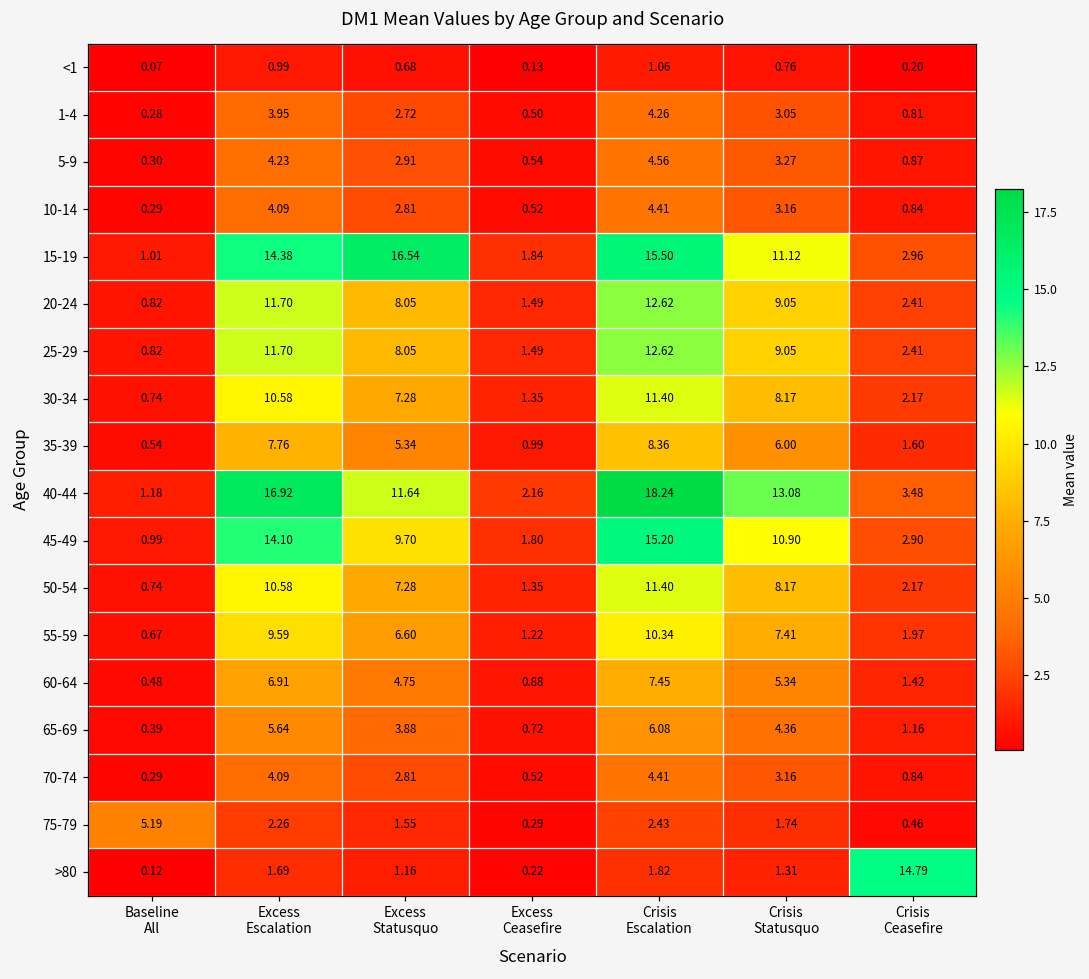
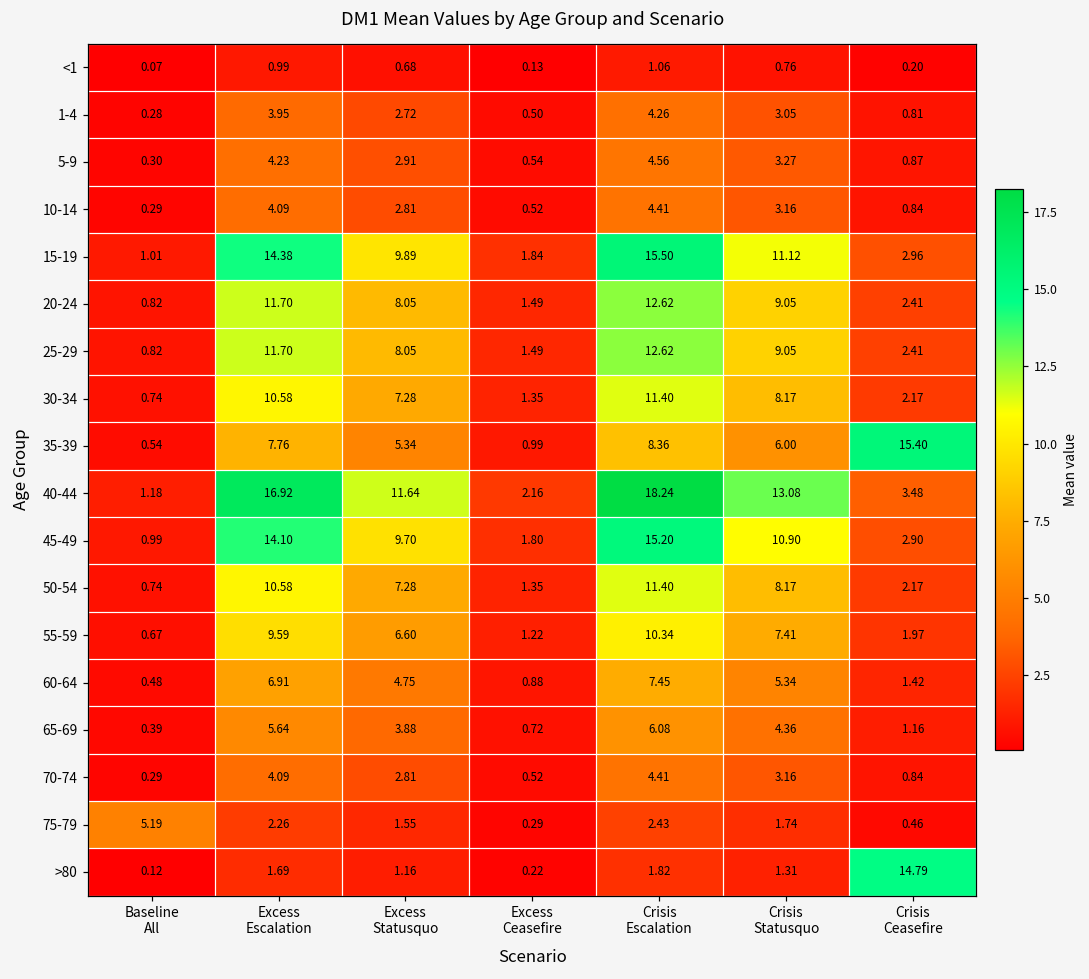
  {
    "<1": {
      "Baseline All": 0.07,
      "Excess Escalation": 0.99,
      "Excess Statusquo": 0.68,
      "Excess Ceasefire": 0.13,
      "Crisis Escalation": 1.06,
      "Crisis Statusquo": 0.76,
      "Crisis Ceasefire": 0.20
    },
    "1-4": {
      "Baseline All": 0.28,
      "Excess Escalation": 3.95,
      "Excess Statusquo": 2.72,
      "Excess Ceasefire": 0.50,
      "Crisis Escalation": 4.26,
      "Crisis Statusquo": 3.05,
      "Crisis Ceasefire": 0.81
    },
    "5-9": {
      "Baseline All": 0.30,
      "Excess Escalation": 4.23,
      "Excess Statusquo": 2.91,
      "Excess Ceasefire": 0.54,
      "Crisis Escalation": 4.56,
      "Crisis Statusquo": 3.27,
      "Crisis Ceasefire": 0.87
    },
    "10-14": {
      "Baseline All": 0.29,
      "Excess Escalation": 4.09,
      "Excess Statusquo": 2.81,
      "Excess Ceasefire": 0.52,
      "Crisis Escalation": 4.41,
      "Crisis Statusquo": 3.16,
      "Crisis Ceasefire": 0.84
    },
    "15-19": {
      "Baseline All": 1.01,
      "Excess Escalation": 14.38,
-     "Excess Statusquo": 16.54,
+     "Excess Statusquo": 9.89,
      "Excess Ceasefire": 1.84,
      "Crisis Escalation": 15.50,
      "Crisis Statusquo": 11.12,
      "Crisis Ceasefire": 2.96
    },
    "20-24": {
      "Baseline All": 0.82,
      "Excess Escalation": 11.70,
      "Excess Statusquo": 8.05,
      "Excess Ceasefire": 1.49,
      "Crisis Escalation": 12.62,
      "Crisis Statusquo": 9.05,
      "Crisis Ceasefire": 2.41
    },
    "25-29": {
      "Baseline All": 0.82,
      "Excess Escalation": 11.70,
      "Excess Statusquo": 8.05,
      "Excess Ceasefire": 1.49,
      "Crisis Escalation": 12.62,
      "Crisis Statusquo": 9.05,
      "Crisis Ceasefire": 2.41
    },
    "30-34": {
      "Baseline All": 0.74,
      "Excess Escalation": 10.58,
      "Excess Statusquo": 7.28,
      "Excess Ceasefire": 1.35,
      "Crisis Escalation": 11.40,
      "Crisis Statusquo": 8.17,
      "Crisis Ceasefire": 2.17
    },
    "35-39": {
      "Baseline All": 0.54,
      "Excess Escalation": 7.76,
      "Excess Statusquo": 5.34,
      "Excess Ceasefire": 0.99,
      "Crisis Escalation": 8.36,
      "Crisis Statusquo": 6.00,
-     "Crisis Ceasefire": 1.60
+     "Crisis Ceasefire": 15.40
    },
    "40-44": {
      "Baseline All": 1.18,
      "Excess Escalation": 16.92,
      "Excess Statusquo": 11.64,
      "Excess Ceasefire": 2.16,
      "Crisis Escalation": 18.24,
      "Crisis Statusquo": 13.08,
      "Crisis Ceasefire": 3.48
    },
    "45-49": {
      "Baseline All": 0.99,
      "Excess Escalation": 14.10,
      "Excess Statusquo": 9.70,
      "Excess Ceasefire": 1.80,
      "Crisis Escalation": 15.20,
      "Crisis Statusquo": 10.90,
      "Crisis Ceasefire": 2.90
    },
    "50-54": {
      "Baseline All": 0.74,
      "Excess Escalation": 10.58,
      "Excess Statusquo": 7.28,
      "Excess Ceasefire": 1.35,
      "Crisis Escalation": 11.40,
      "Crisis Statusquo": 8.17,
      "Crisis Ceasefire": 2.17
    },
    "55-59": {
      "Baseline All": 0.67,
      "Excess Escalation": 9.59,
      "Excess Statusquo": 6.60,
      "Excess Ceasefire": 1.22,
      "Crisis Escalation": 10.34,
      "Crisis Statusquo": 7.41,
      "Crisis Ceasefire": 1.97
    },
    "60-64": {
      "Baseline All": 0.48,
      "Excess Escalation": 6.91,
      "Excess Statusquo": 4.75,
      "Excess Ceasefire": 0.88,
      "Crisis Escalation": 7.45,
      "Crisis Statusquo": 5.34,
      "Crisis Ceasefire": 1.42
    },
    "65-69": {
      "Baseline All": 0.39,
      "Excess Escalation": 5.64,
      "Excess Statusquo": 3.88,
      "Excess Ceasefire": 0.72,
      "Crisis Escalation": 6.08,
      "Crisis Statusquo": 4.36,
      "Crisis Ceasefire": 1.16
    },
    "70-74": {
      "Baseline All": 0.29,
      "Excess Escalation": 4.09,
      "Excess Statusquo": 2.81,
      "Excess Ceasefire": 0.52,
      "Crisis Escalation": 4.41,
      "Crisis Statusquo": 3.16,
      "Crisis Ceasefire": 0.84
    },
    "75-79": {
      "Baseline All": 5.19,
      "Excess Escalation": 2.26,
      "Excess Statusquo": 1.55,
      "Excess Ceasefire": 0.29,
      "Crisis Escalation": 2.43,
      "Crisis Statusquo": 1.74,
      "Crisis Ceasefire": 0.46
    },
    ">80": {
      "Baseline All": 0.12,
      "Excess Escalation": 1.69,
      "Excess Statusquo": 1.16,
      "Excess Ceasefire": 0.22,
      "Crisis Escalation": 1.82,
      "Crisis Statusquo": 1.31,
      "Crisis Ceasefire": 14.79
    }
  }
